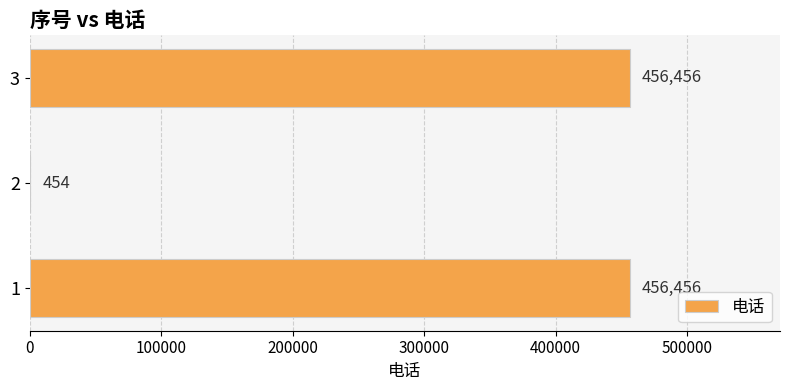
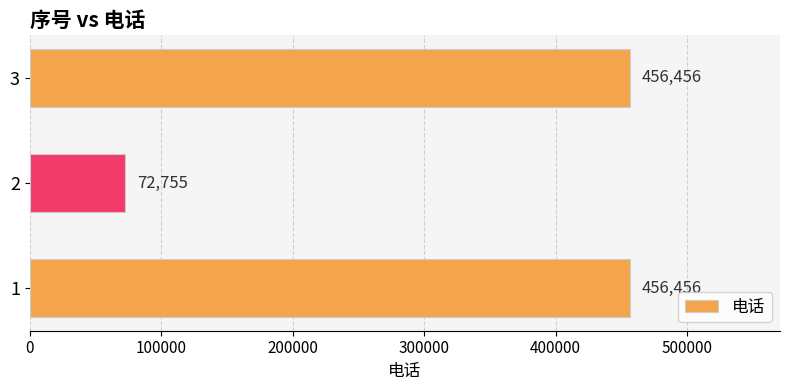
  {
    "3": "456,456",
-   "2": "454"
+   "2": "72,755"
  }
